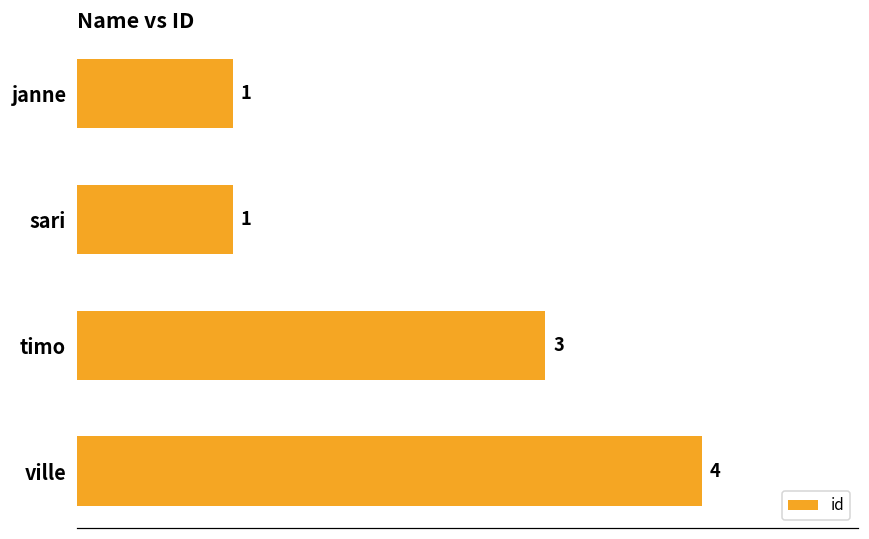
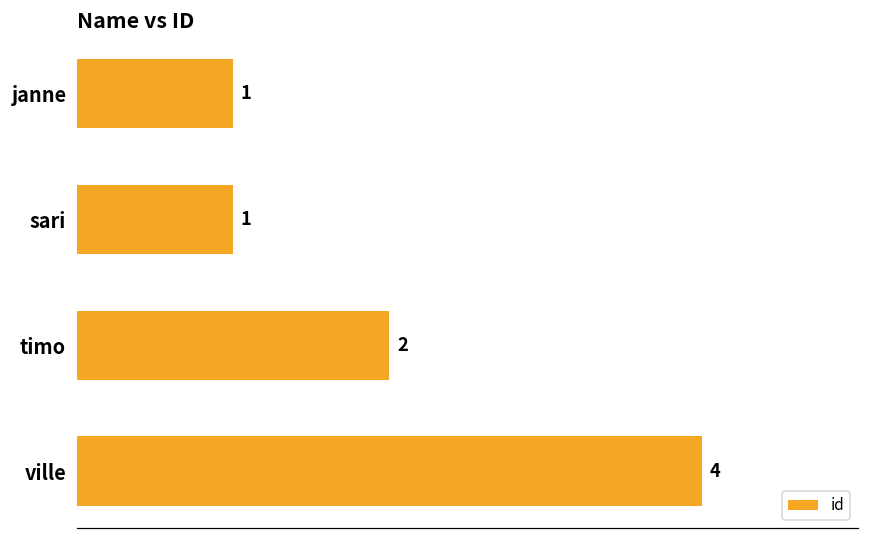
  {
    "janne": 1,
    "sari": 1,
-   "timo": 3,
+   "timo": 2,
    "ville": 4
  }
